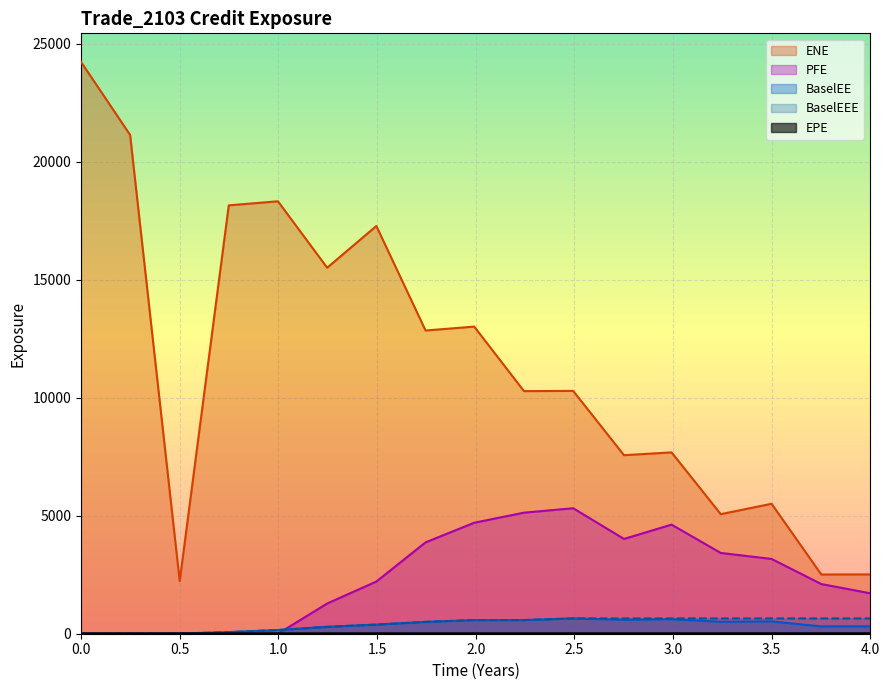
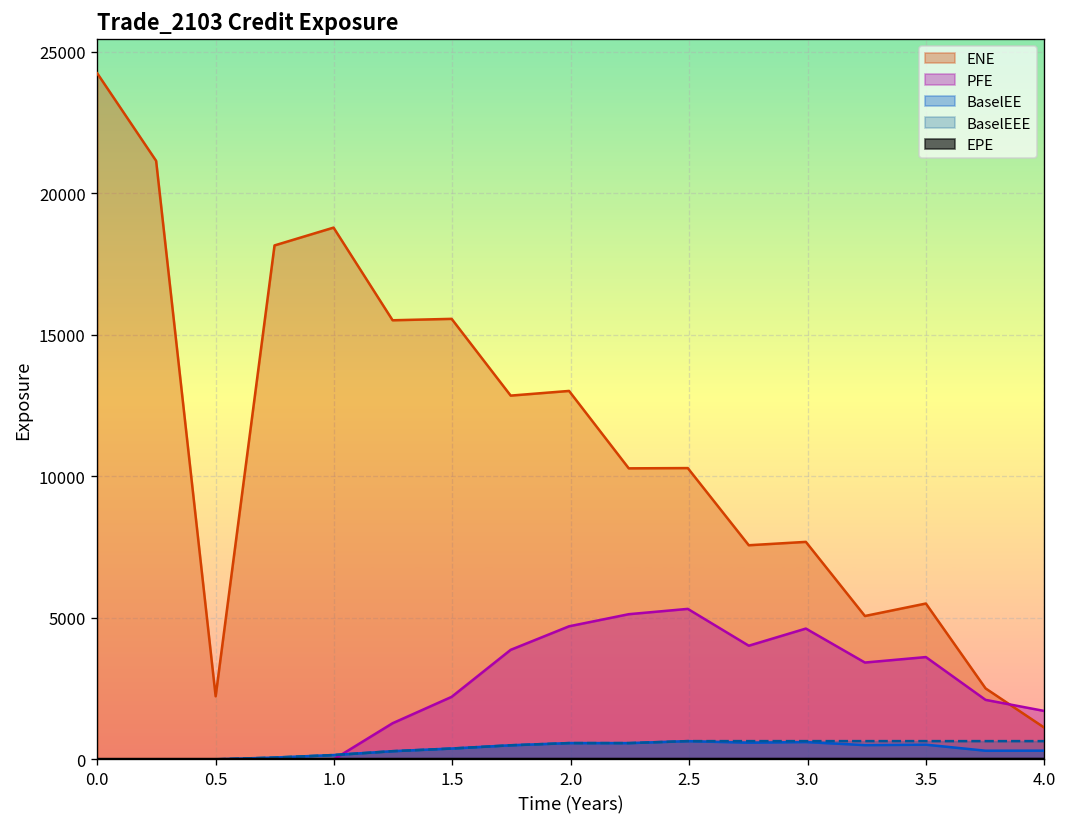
  {
    "ENE": {
      "0.0": 24200,
      "0.5": 2200,
-     "1.0": 18300,
-     "1.5": 17300,
+     "1.0": 18800,
+     "1.5": 15600,
      "3.5": 5500,
-     "4.0": 2500
+     "4.0": 1100
    },
    "PFE": {
      "1.5": 2200,
-     "3.5": 3200,
+     "3.5": 3600,
      "4.0": 1700
    },
    "EPE": {
      "1.5": 0,
      "3.5": 0,
      "4.0": 0
    }
  }
